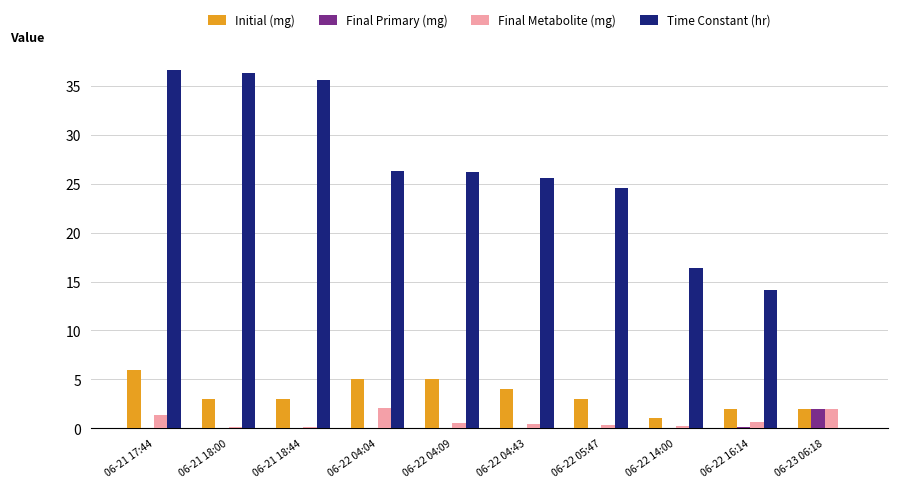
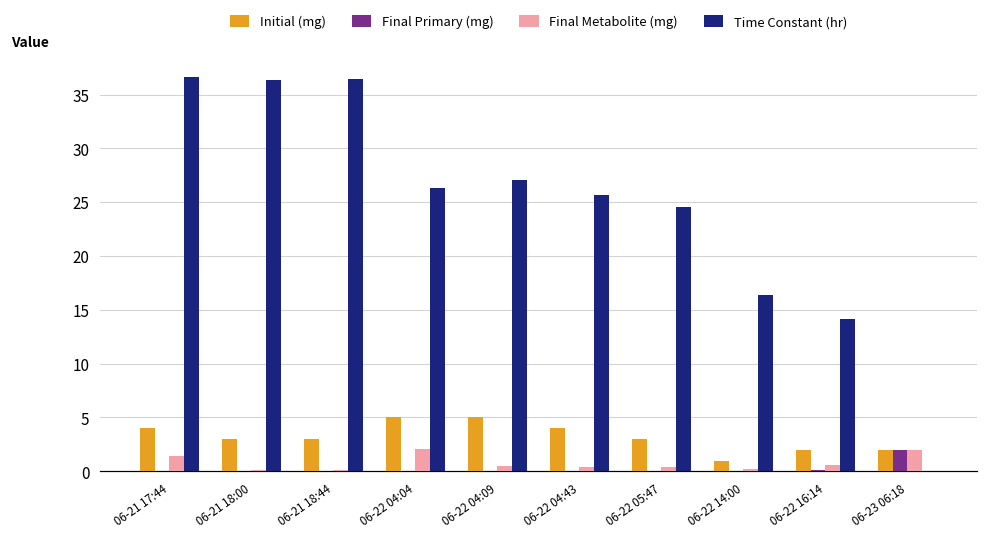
  {
    "Initial (mg)": {
-     "06-21 17:44": 6,
+     "06-21 17:44": 4,
      "06-21 18:00": 3,
      "06-21 18:44": 3,
      "06-22 04:04": 5,
      "06-22 04:09": 5,
      "06-22 04:43": 4,
      "06-22 05:47": 3,
      "06-22 14:00": 1,
      "06-22 16:14": 2,
      "06-23 06:18": 2
    },
    "Final Primary (mg)": {
      "06-23 06:18": 2
    },
    "Final Metabolite (mg)": {
      "06-21 17:44": 1,
      "06-22 04:04": 2,
      "06-22 04:09": 1,
      "06-22 04:43": 0,
      "06-22 05:47": 0,
      "06-22 16:14": 1,
      "06-23 06:18": 2
    },
    "Time Constant (hr)": {
      "06-21 17:44": 37,
      "06-21 18:00": 36,
-     "06-21 18:44": 35.6,
+     "06-21 18:44": 36.5,
      "06-22 04:04": 26,
-     "06-22 04:09": 26,
+     "06-22 04:09": 27,
      "06-22 04:43": 26,
      "06-22 05:47": 25,
      "06-22 14:00": 16,
      "06-22 16:14": 14
    }
  }
